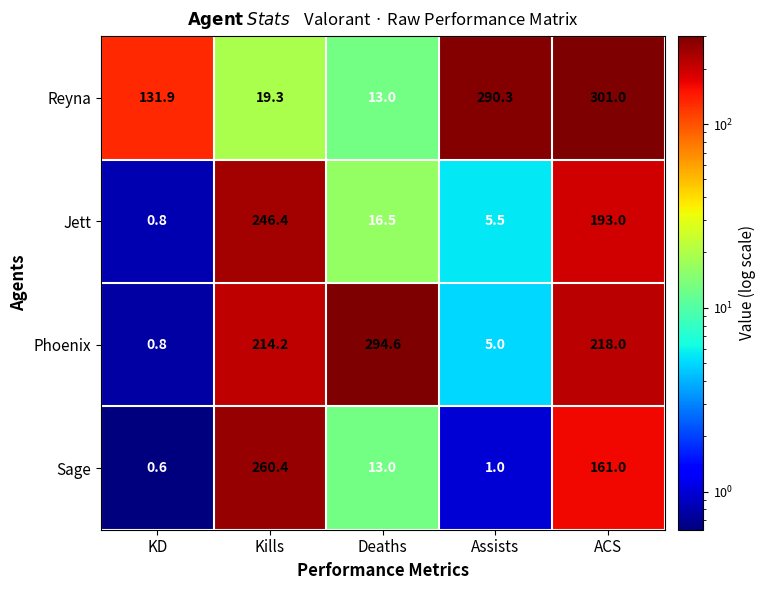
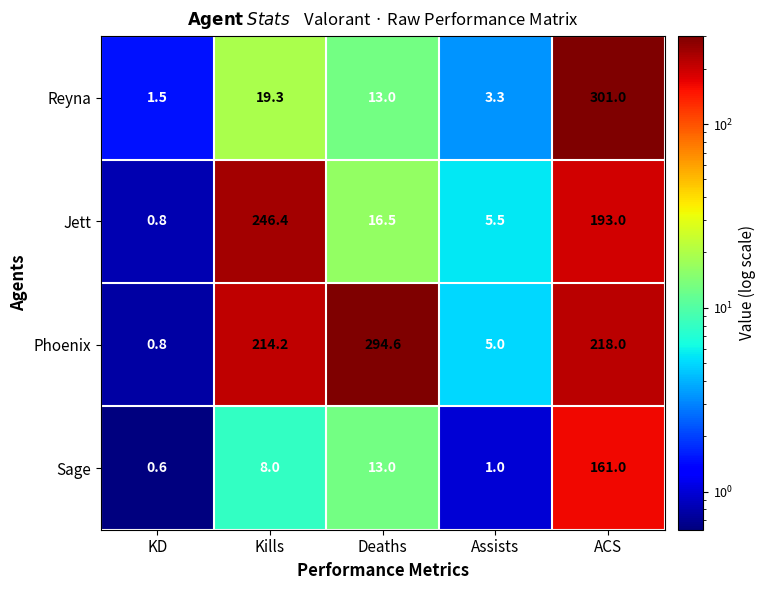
  {
    "Reyna": {
-     "KD": 131.9,
+     "KD": 1.5,
      "Kills": 19.3,
      "Deaths": 13.0,
-     "Assists": 290.3,
+     "Assists": 3.3,
      "ACS": 301.0
    },
    "Jett": {
      "KD": 0.8,
      "Kills": 246.4,
      "Deaths": 16.5,
      "Assists": 5.5,
      "ACS": 193.0
    },
    "Phoenix": {
      "KD": 0.8,
      "Kills": 214.2,
      "Deaths": 294.6,
      "Assists": 5.0,
      "ACS": 218.0
    },
    "Sage": {
      "KD": 0.6,
-     "Kills": 260.4,
+     "Kills": 8.0,
      "Deaths": 13.0,
      "Assists": 1.0,
      "ACS": 161.0
    }
  }
